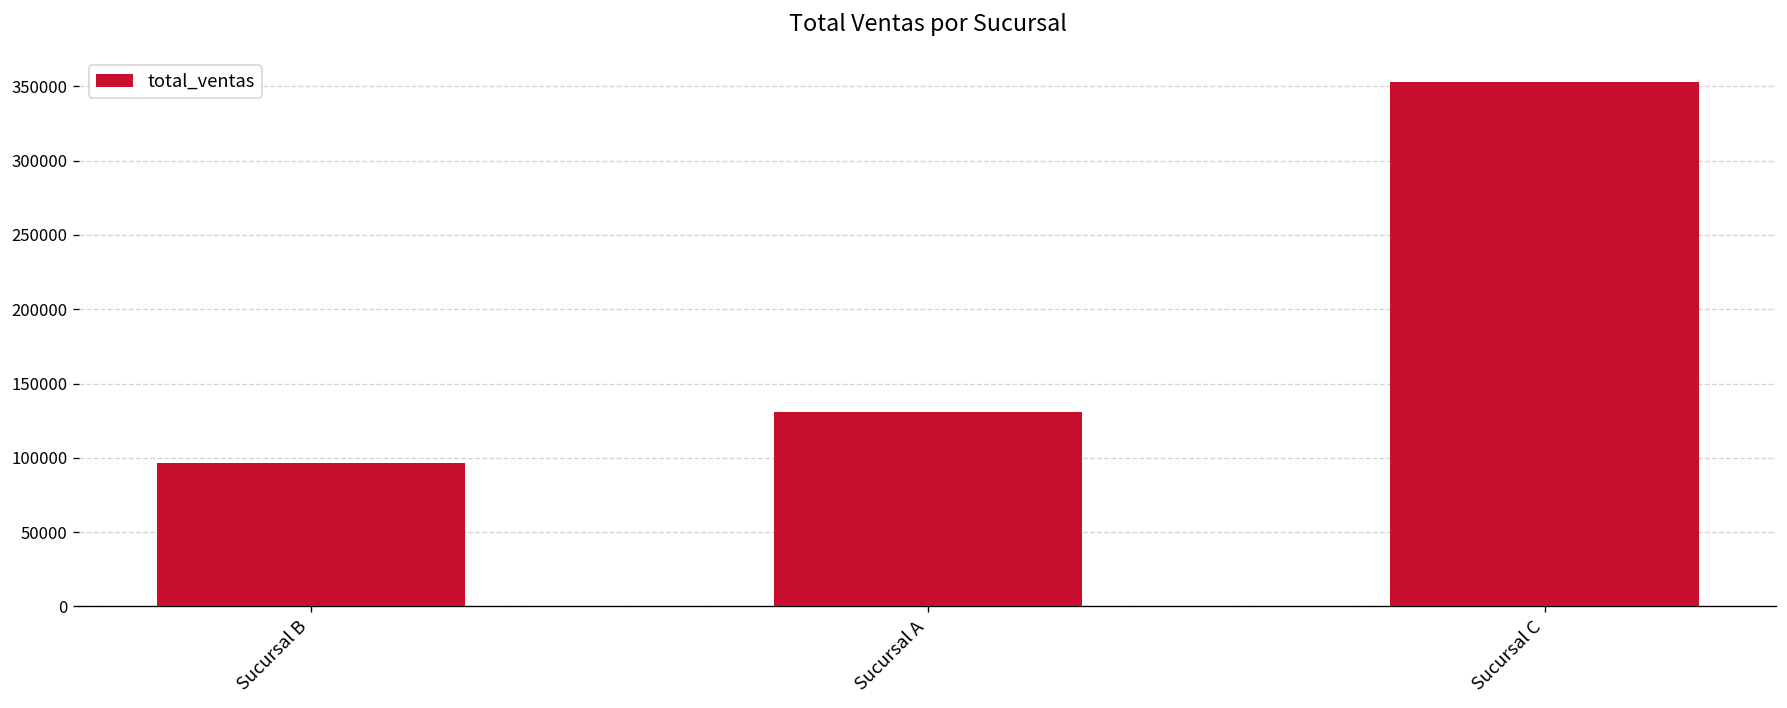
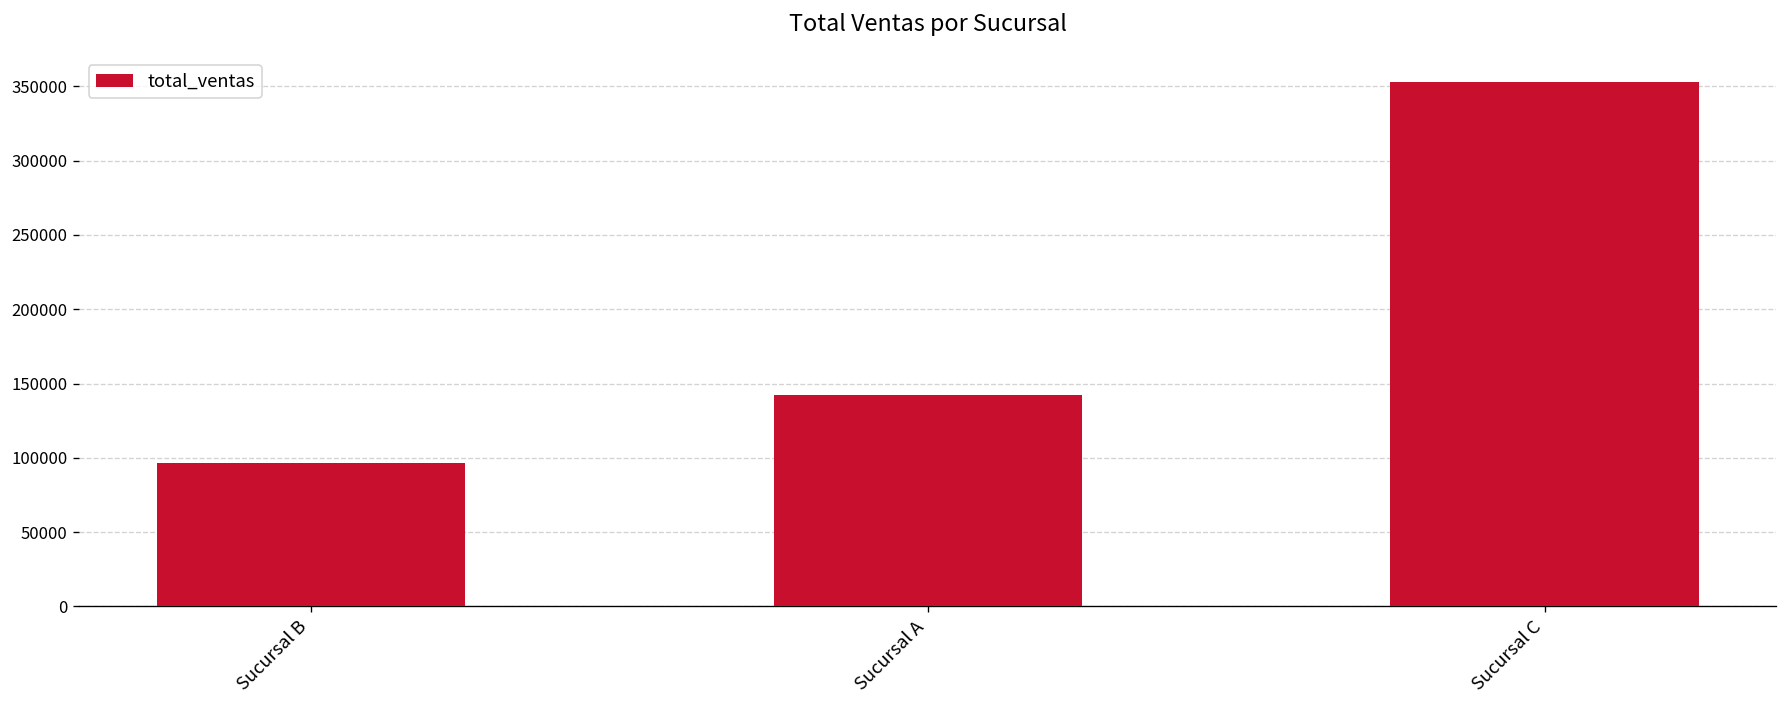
  {
    "Sucursal B": 97000,
-   "Sucursal A": 131000,
+   "Sucursal A": 142000,
    "Sucursal C": 353000
  }
